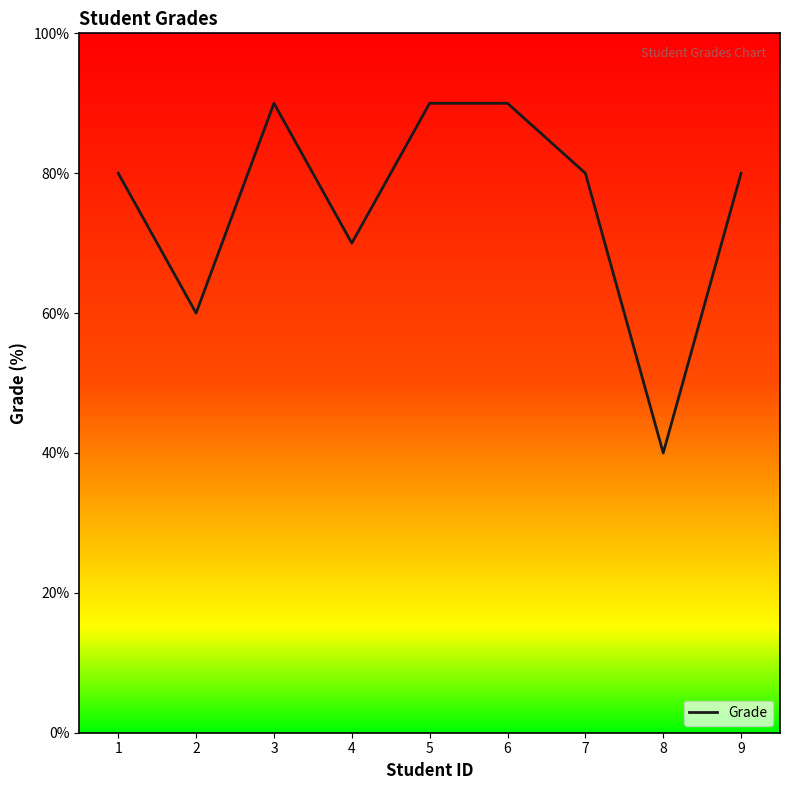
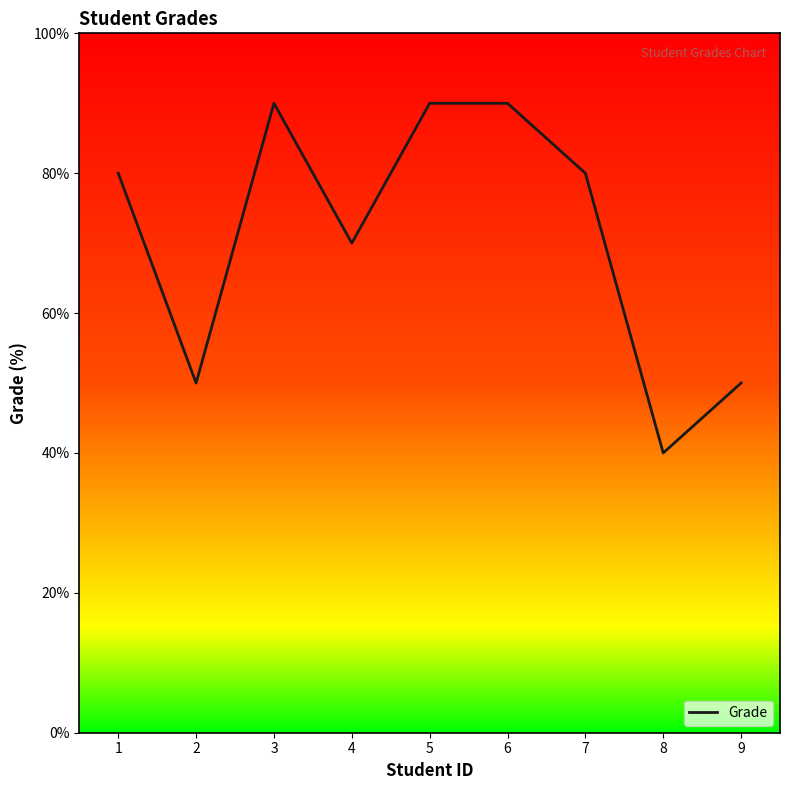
  {
    "1": "80%",
-   "2": "60%",
+   "2": "50%",
    "3": "90%",
    "4": "70%",
    "5": "90%",
    "6": "90%",
    "7": "80%",
    "8": "40%",
-   "9": "80%"
+   "9": "50%"
  }
